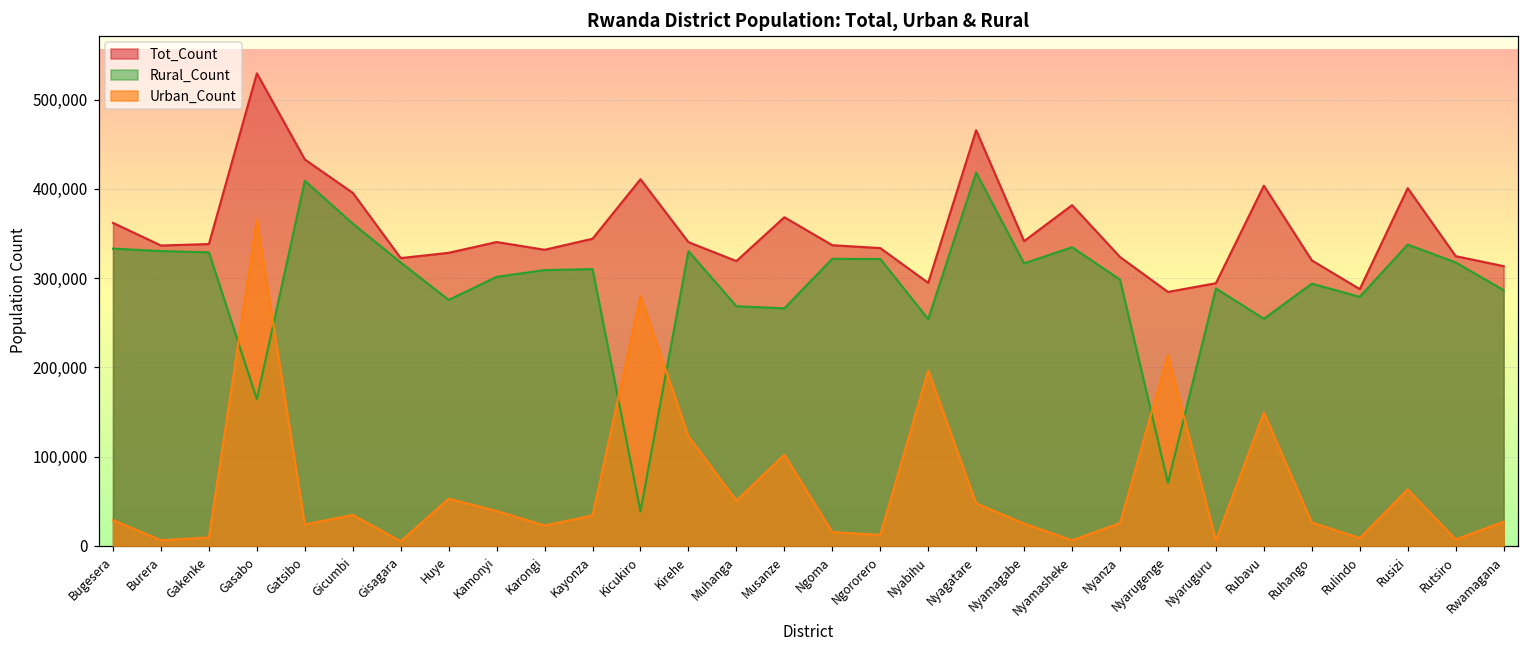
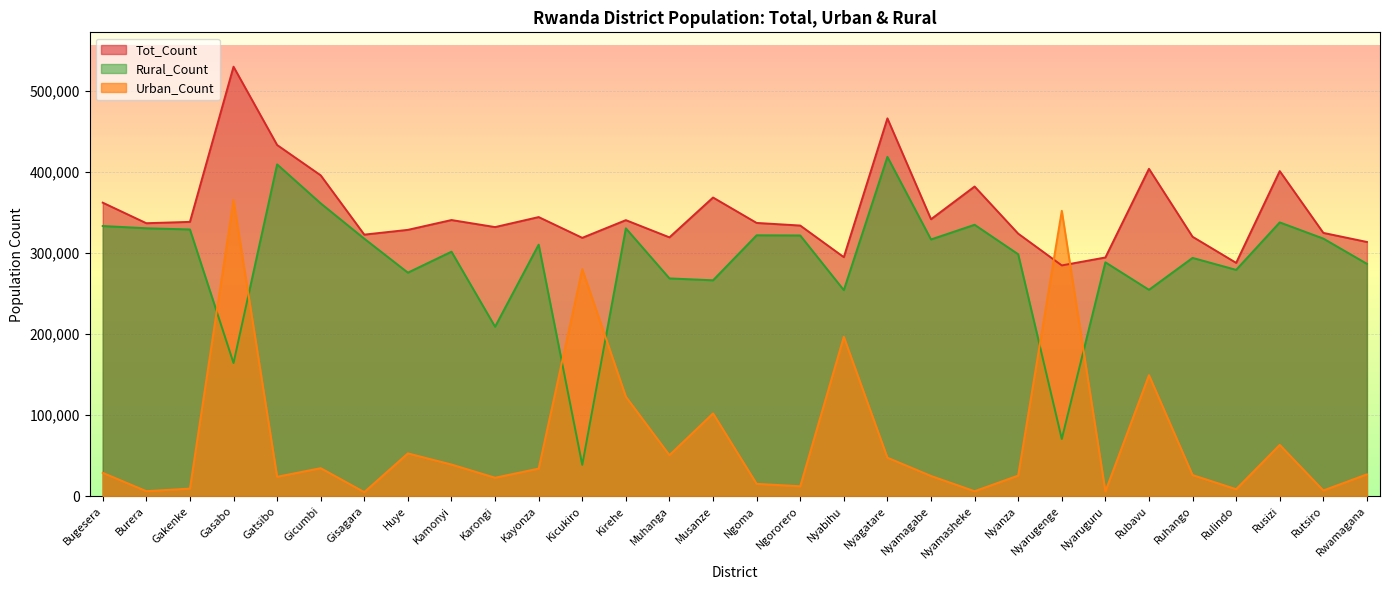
  {
    "Tot_Count": {
      "Bugesera": "360,000",
      "Burera": "340,000",
      "Gakenke": "340,000",
      "Gasabo": "530,000",
      "Gatsibo": "430,000",
      "Gicumbi": "400,000",
      "Gisagara": "320,000",
      "Huye": "330,000",
      "Kamonyi": "340,000",
      "Karongi": "330,000",
      "Kayonza": "340,000",
-     "Kicukiro": "410,000",
+     "Kicukiro": "320,000",
      "Kirehe": "340,000",
      "Muhanga": "320,000",
      "Musanze": "370,000",
      "Ngoma": "340,000",
      "Ngororero": "330,000",
      "Nyabihu": "290,000",
      "Nyagatare": "470,000",
      "Nyamagabe": "340,000",
      "Nyamasheke": "380,000",
      "Nyanza": "320,000",
      "Nyarugenge": "280,000",
      "Nyaruguru": "290,000",
      "Rubavu": "400,000",
      "Ruhango": "320,000",
      "Rulindo": "290,000",
      "Rusizi": "400,000",
      "Rutsiro": "320,000",
      "Rwamagana": "310,000"
    },
    "Rural_Count": {
      "Bugesera": "330,000",
      "Burera": "330,000",
      "Gakenke": "330,000",
      "Gasabo": "160,000",
      "Gatsibo": "410,000",
      "Gicumbi": "360,000",
      "Gisagara": "320,000",
      "Huye": "280,000",
      "Kamonyi": "300,000",
-     "Karongi": "310,000",
+     "Karongi": "210,000",
      "Kayonza": "310,000",
      "Kicukiro": "40,000",
      "Kirehe": "330,000",
      "Muhanga": "270,000",
      "Musanze": "270,000",
      "Ngoma": "320,000",
      "Ngororero": "320,000",
      "Nyabihu": "250,000",
      "Nyagatare": "420,000",
      "Nyamagabe": "320,000",
      "Nyamasheke": "330,000",
      "Nyanza": "300,000",
      "Nyarugenge": "70,000",
      "Nyaruguru": "290,000",
      "Rubavu": "250,000",
      "Ruhango": "290,000",
      "Rulindo": "280,000",
      "Rusizi": "340,000",
      "Rutsiro": "320,000",
      "Rwamagana": "290,000"
    },
    "Urban_Count": {
      "Bugesera": "30,000",
      "Burera": "10,000",
      "Gakenke": "10,000",
      "Gasabo": "370,000",
      "Gatsibo": "20,000",
      "Gicumbi": "30,000",
      "Gisagara": "10,000",
      "Huye": "50,000",
      "Kamonyi": "40,000",
      "Karongi": "20,000",
      "Kayonza": "30,000",
      "Kicukiro": "280,000",
      "Kirehe": "120,000",
      "Muhanga": "50,000",
      "Musanze": "100,000",
      "Ngoma": "20,000",
      "Ngororero": "10,000",
      "Nyabihu": "200,000",
      "Nyagatare": "50,000",
      "Nyamagabe": "20,000",
      "Nyamasheke": "10,000",
      "Nyanza": "30,000",
-     "Nyarugenge": "210,000",
+     "Nyarugenge": "350,000",
      "Nyaruguru": "10,000",
      "Rubavu": "150,000",
      "Ruhango": "30,000",
      "Rulindo": "10,000",
      "Rusizi": "60,000",
      "Rutsiro": "10,000",
      "Rwamagana": "30,000"
    }
  }
